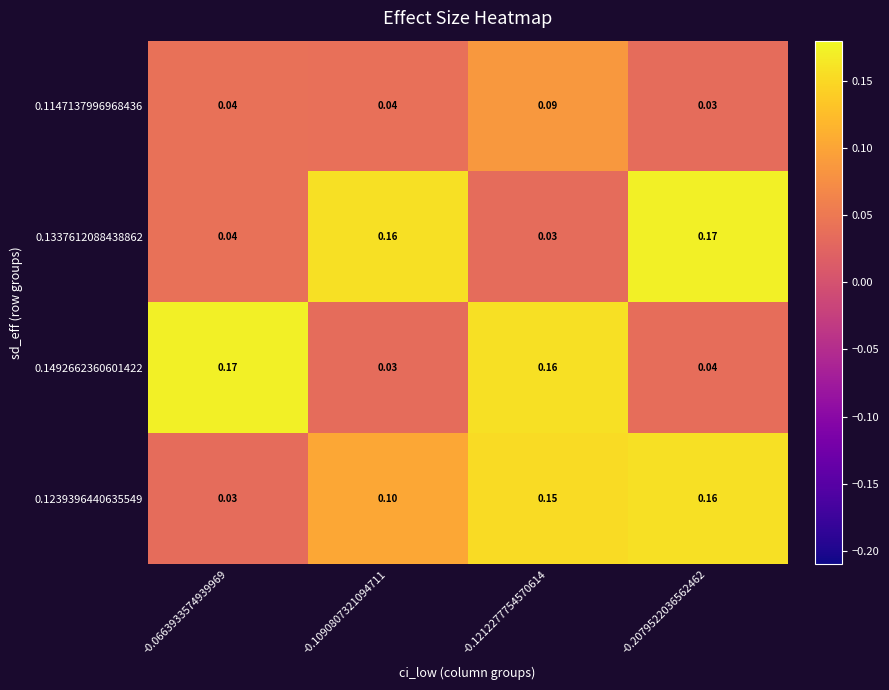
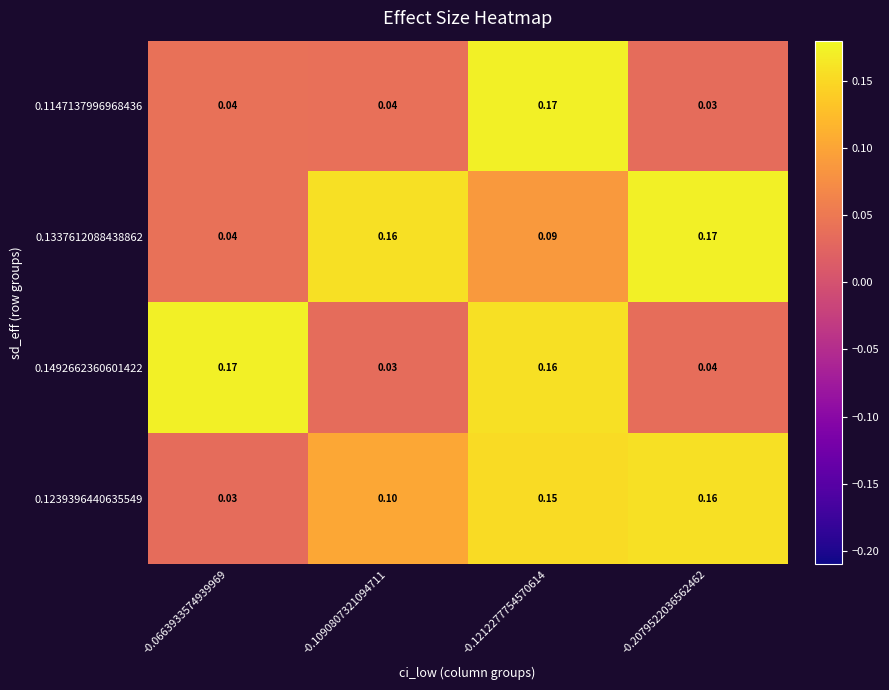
  {
    "0.1147137996968436": {
      "-0.0663933574939969": 0.04,
      "-0.1090807321094711": 0.04,
-     "-0.1212277754570614": 0.09,
+     "-0.1212277754570614": 0.17,
      "-0.2079522036562462": 0.03
    },
    "0.1337612088438862": {
      "-0.0663933574939969": 0.04,
      "-0.1090807321094711": 0.16,
-     "-0.1212277754570614": 0.03,
+     "-0.1212277754570614": 0.09,
      "-0.2079522036562462": 0.17
    },
    "0.1492662360601422": {
      "-0.0663933574939969": 0.17,
      "-0.1090807321094711": 0.03,
      "-0.1212277754570614": 0.16,
      "-0.2079522036562462": 0.04
    },
    "0.1239396440635549": {
      "-0.0663933574939969": 0.03,
      "-0.1090807321094711": 0.10,
      "-0.1212277754570614": 0.15,
      "-0.2079522036562462": 0.16
    }
  }
